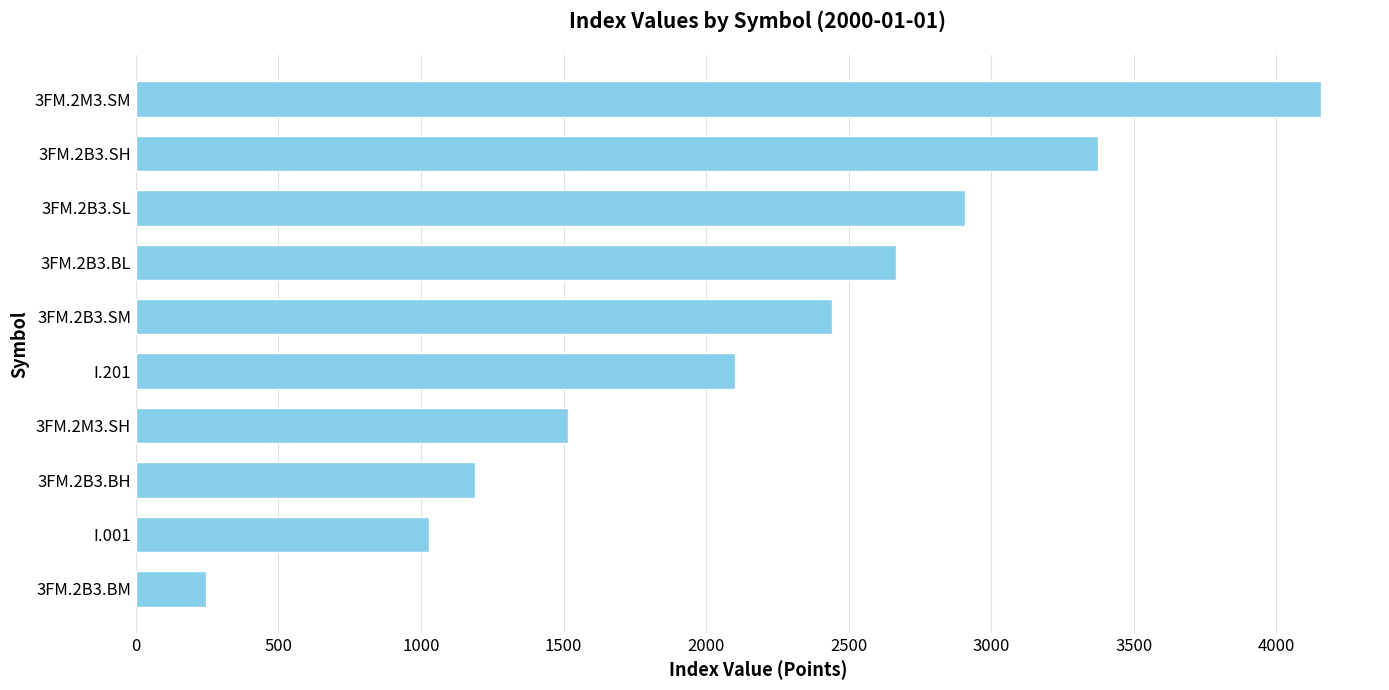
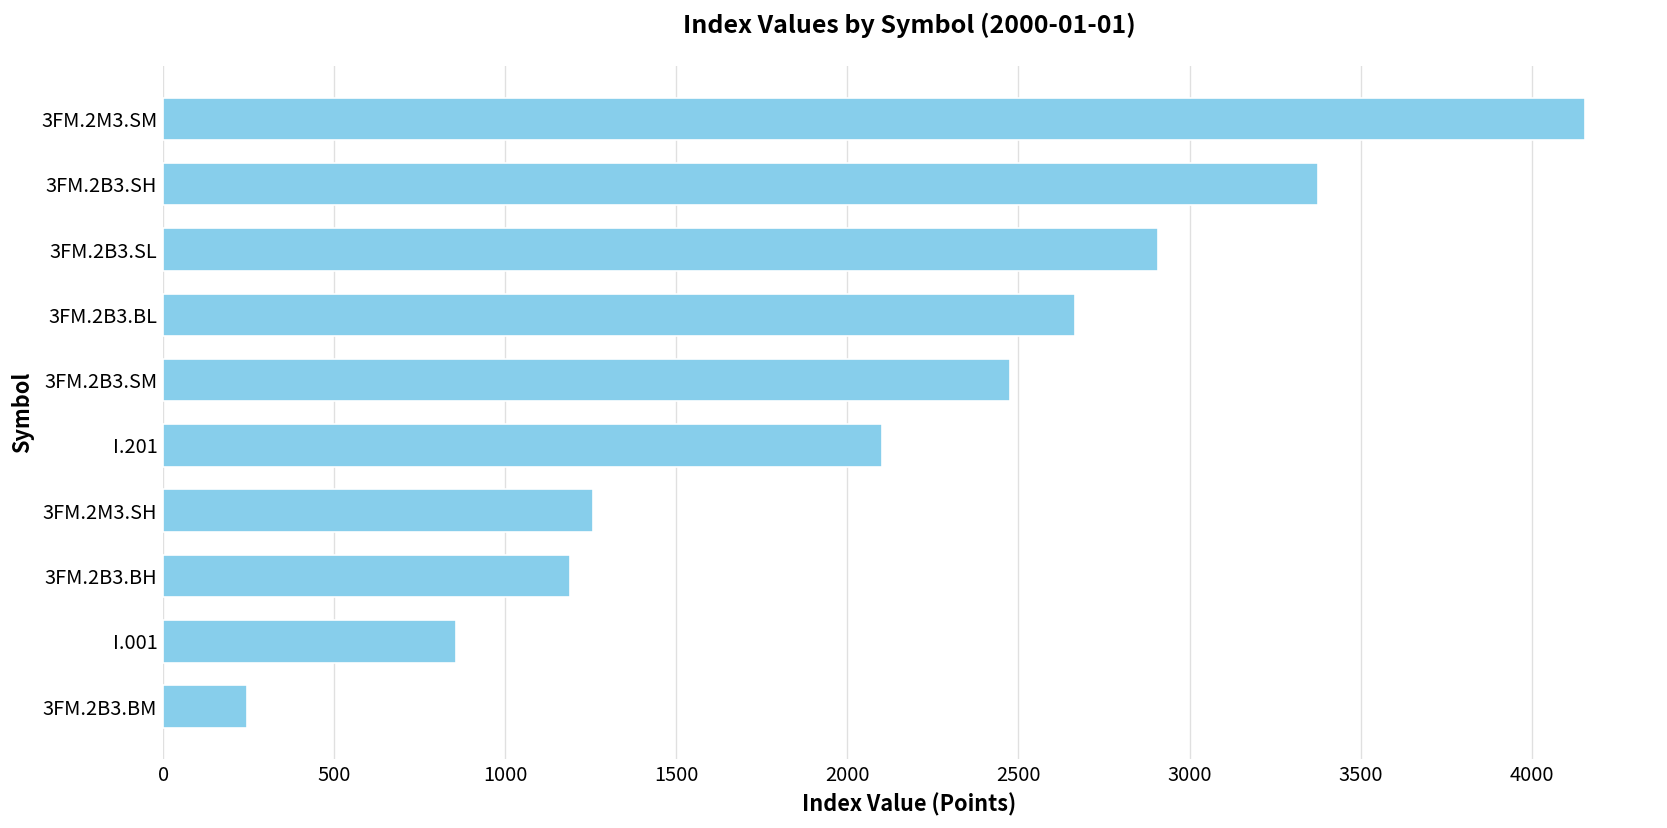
  {
    "3FM.2M3.SM": 4160,
    "3FM.2B3.SH": 3380,
    "3FM.2B3.SL": 2910,
    "3FM.2B3.BL": 2670,
-   "3FM.2B3.SM": 2440,
+   "3FM.2B3.SM": 2480,
    "I.201": 2100,
-   "3FM.2M3.SH": 1520,
+   "3FM.2M3.SH": 1260,
    "3FM.2B3.BH": 1190,
-   "I.001": 1030,
+   "I.001": 860,
    "3FM.2B3.BM": 250
  }
